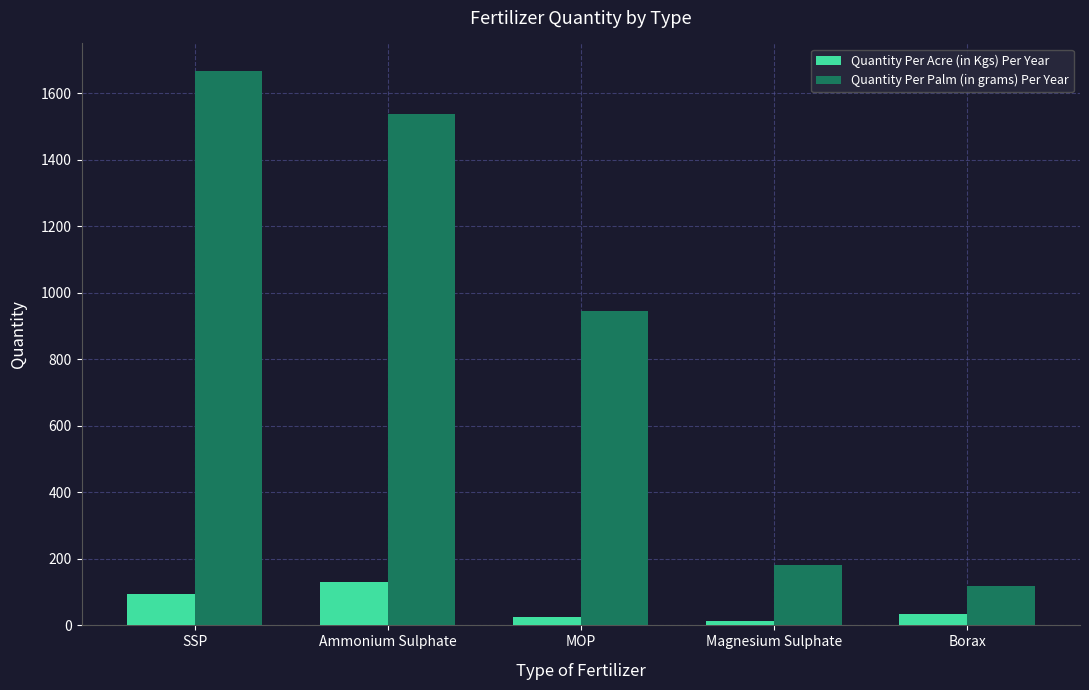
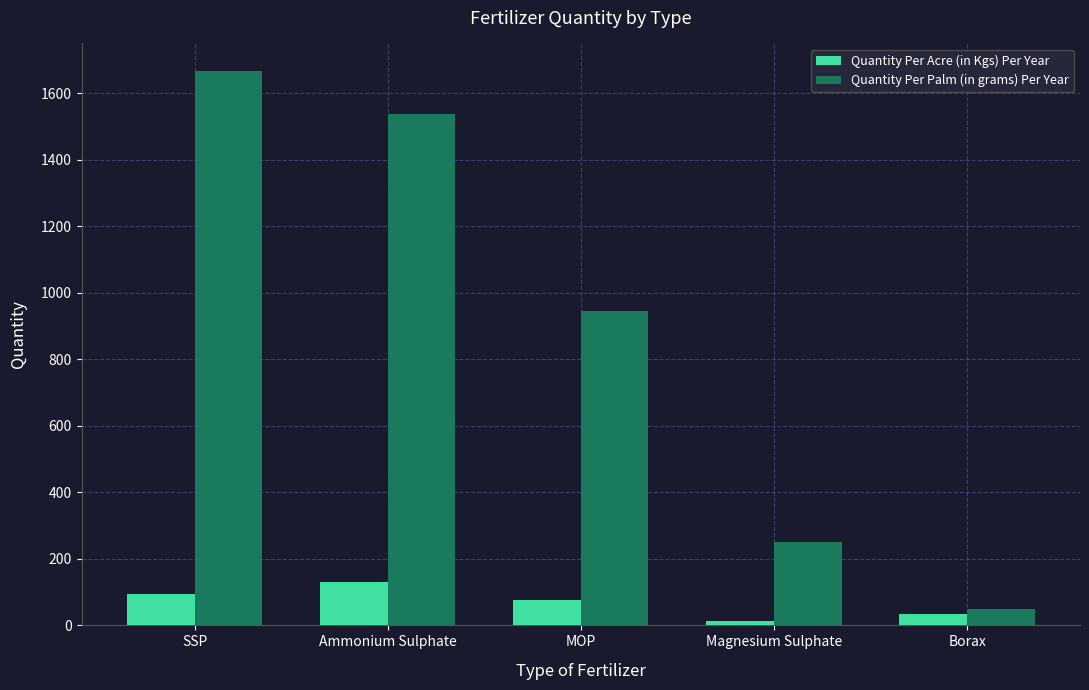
  {
    "Quantity Per Acre (in Kgs) Per Year": {
      "SSP": 100,
      "Ammonium Sulphate": 130,
-     "MOP": 20,
+     "MOP": 80,
      "Magnesium Sulphate": 10,
      "Borax": 30
    },
    "Quantity Per Palm (in grams) Per Year": {
      "SSP": 1670,
      "Ammonium Sulphate": 1540,
      "MOP": 950,
-     "Magnesium Sulphate": 180,
-     "Borax": 120
+     "Magnesium Sulphate": 250,
+     "Borax": 50
    }
  }
